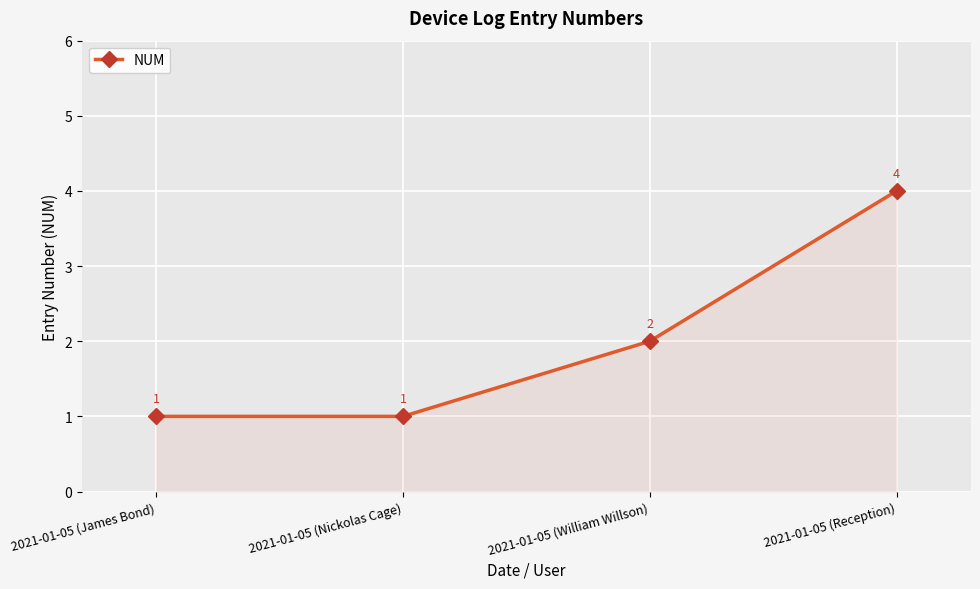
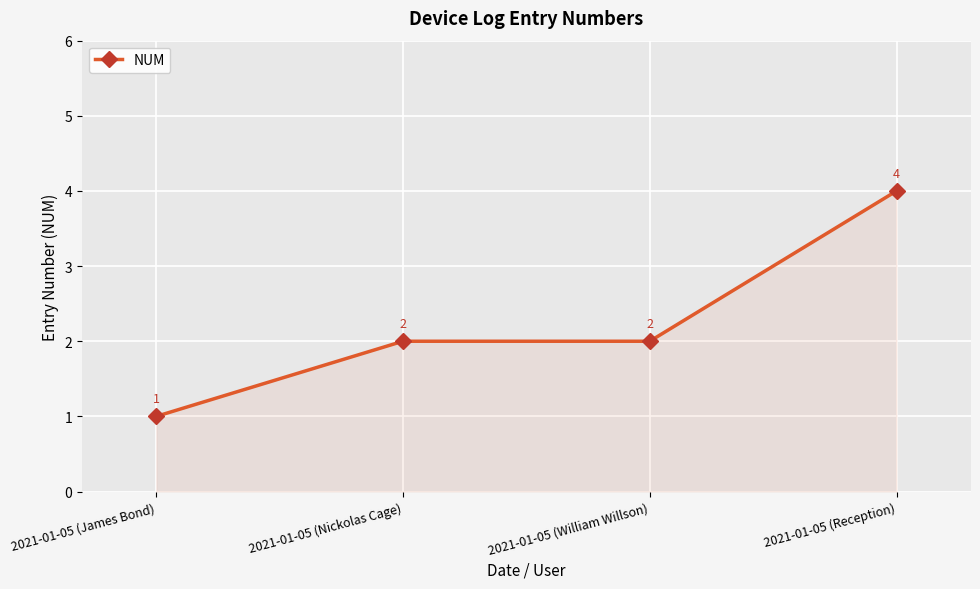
  {
    "2021-01-05 (James Bond)": 1,
-   "2021-01-05 (Nickolas Cage)": 1,
+   "2021-01-05 (Nickolas Cage)": 2,
    "2021-01-05 (William Willson)": 2,
    "2021-01-05 (Reception)": 4
  }
